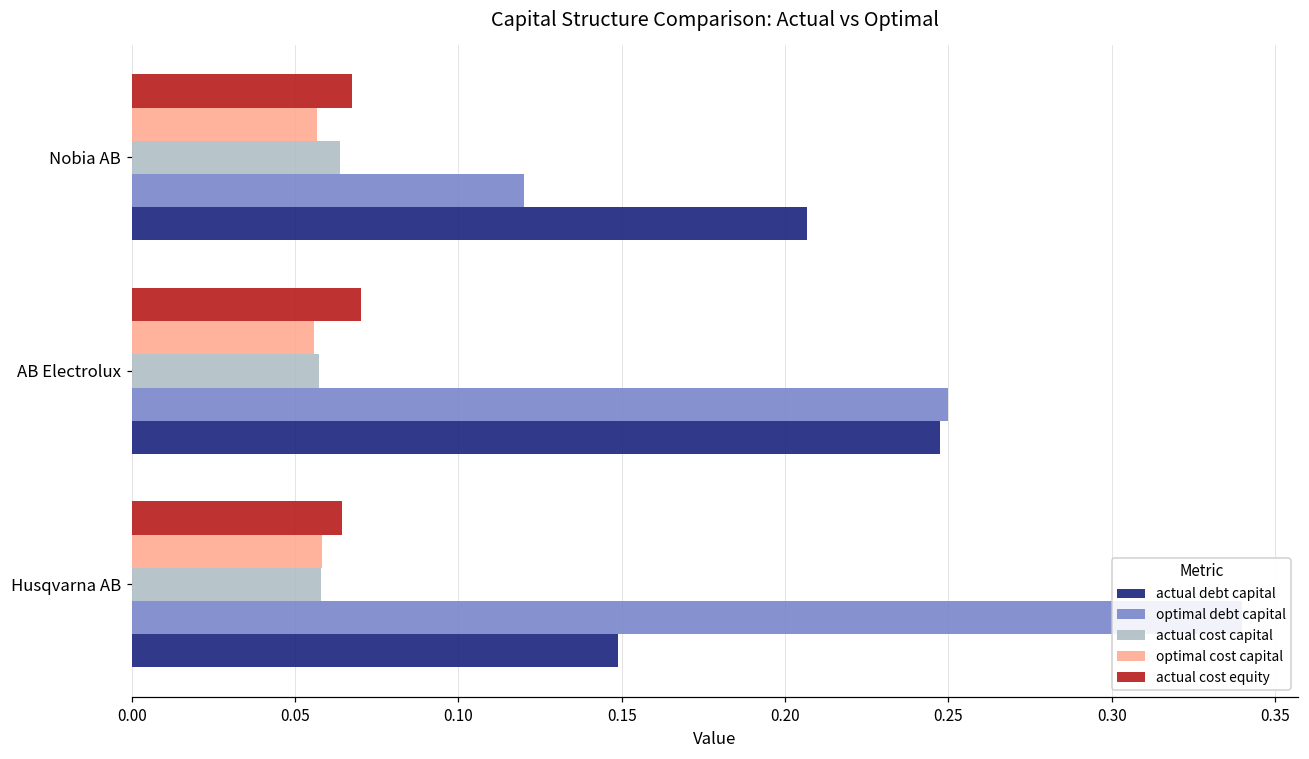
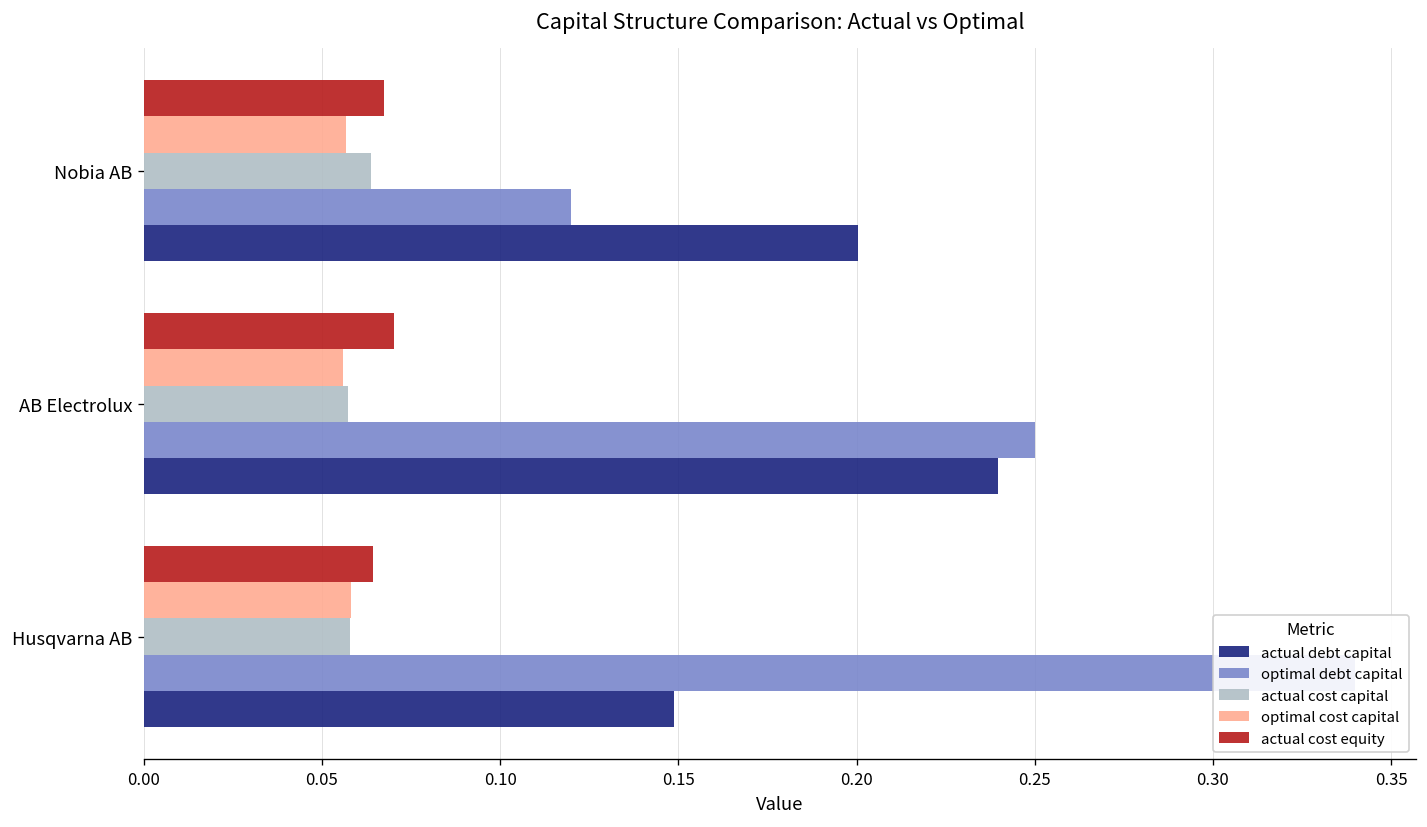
  {
    "actual debt capital": {
-     "Nobia AB": 0.207,
-     "AB Electrolux": 0.247,
+     "Nobia AB": 0.200,
+     "AB Electrolux": 0.240,
      "Husqvarna AB": 0.149
    },
    "optimal debt capital": {
      "Nobia AB": 0.120,
      "AB Electrolux": 0.250
    },
    "actual cost capital": {
      "Nobia AB": 0.064,
      "AB Electrolux": 0.057,
      "Husqvarna AB": 0.058
    },
    "optimal cost capital": {
      "Nobia AB": 0.057,
      "AB Electrolux": 0.056,
      "Husqvarna AB": 0.058
    },
    "actual cost equity": {
      "Nobia AB": 0.068,
      "AB Electrolux": 0.070,
      "Husqvarna AB": 0.064
    }
  }
